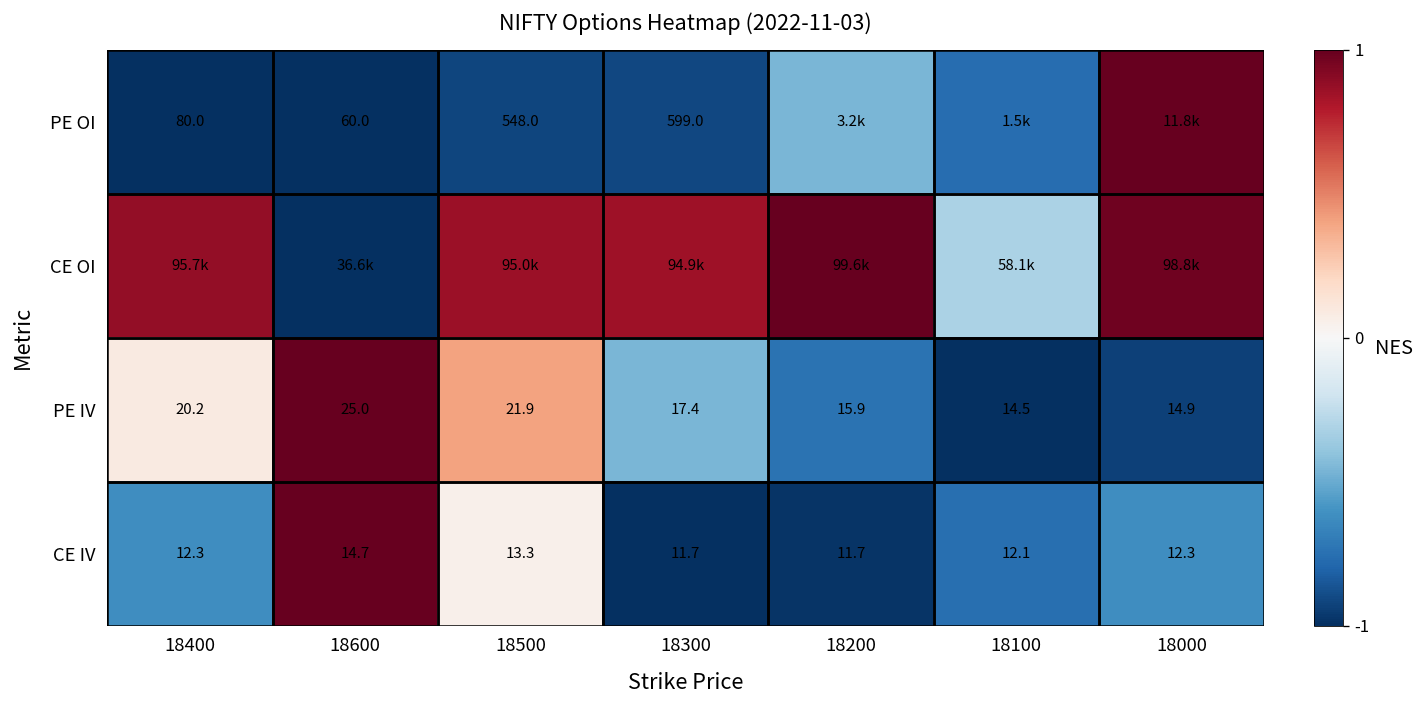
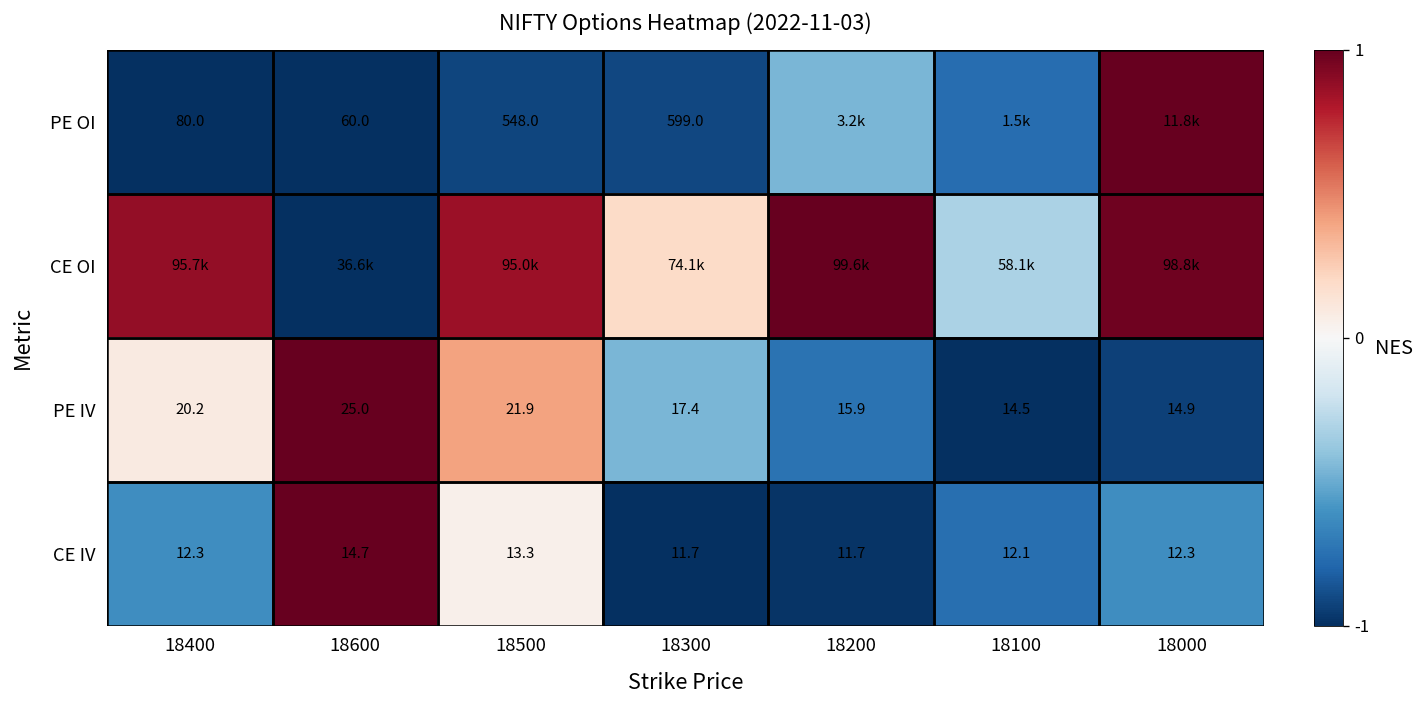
  {
    "PE OI": {
      "18400": "80.0",
      "18600": "60.0",
      "18500": "548.0",
      "18300": "599.0",
      "18200": "3.2k",
      "18100": "1.5k",
      "18000": "11.8k"
    },
    "CE OI": {
      "18400": "95.7k",
      "18600": "36.6k",
      "18500": "95.0k",
-     "18300": "94.9k",
+     "18300": "74.1k",
      "18200": "99.6k",
      "18100": "58.1k",
      "18000": "98.8k"
    },
    "PE IV": {
      "18400": "20.2",
      "18600": "25.0",
      "18500": "21.9",
      "18300": "17.4",
      "18200": "15.9",
      "18100": "14.5",
      "18000": "14.9"
    },
    "CE IV": {
      "18400": "12.3",
      "18600": "14.7",
      "18500": "13.3",
      "18300": "11.7",
      "18200": "11.7",
      "18100": "12.1",
      "18000": "12.3"
    }
  }
